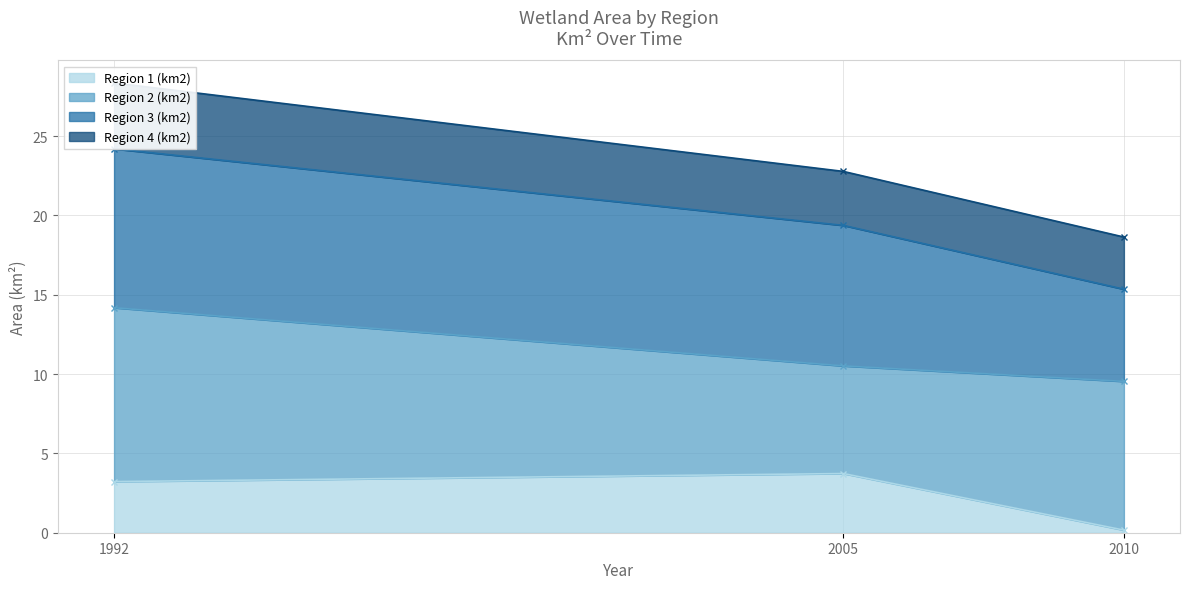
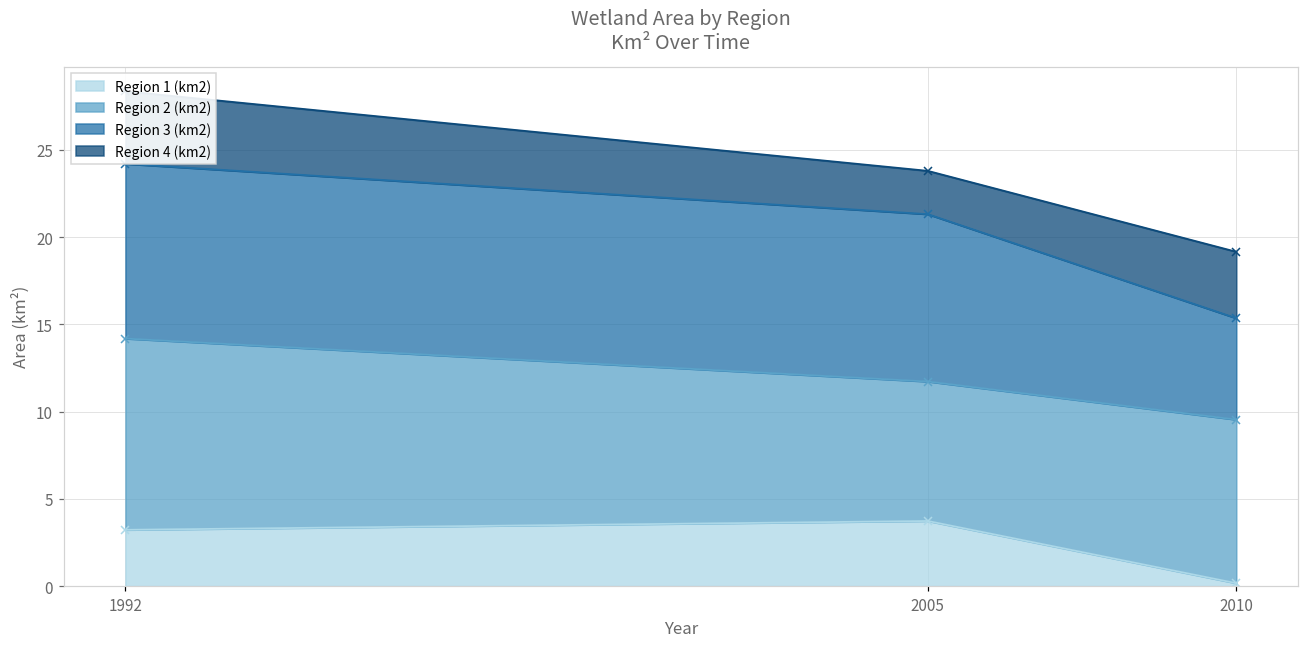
  {
    "Region 1 (km2)": {
      "1992": 3.2,
      "2005": 3.7,
      "2010": 0.2
    },
    "Region 2 (km2)": {
      "1992": 11.0,
-     "2005": 6.8,
+     "2005": 8.0,
      "2010": 9.4
    },
    "Region 3 (km2)": {
      "1992": 10.0,
-     "2005": 8.9,
+     "2005": 9.6,
      "2010": 5.8
    },
    "Region 4 (km2)": {
-     "2005": 3.4,
-     "2010": 3.3
+     "2005": 2.5,
+     "2010": 3.8
    }
  }
